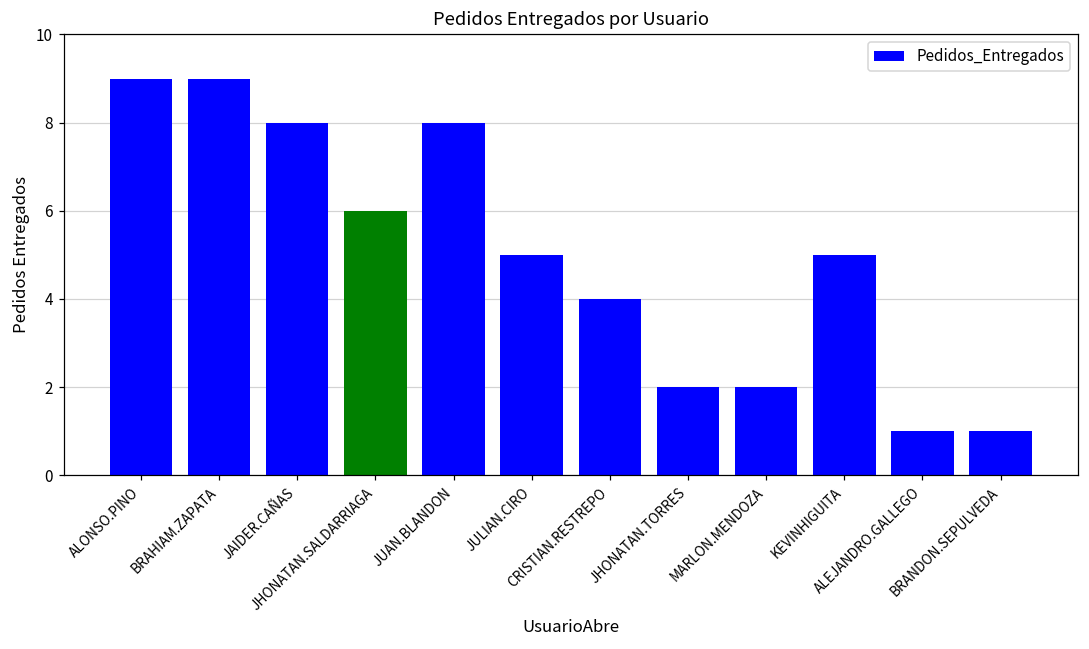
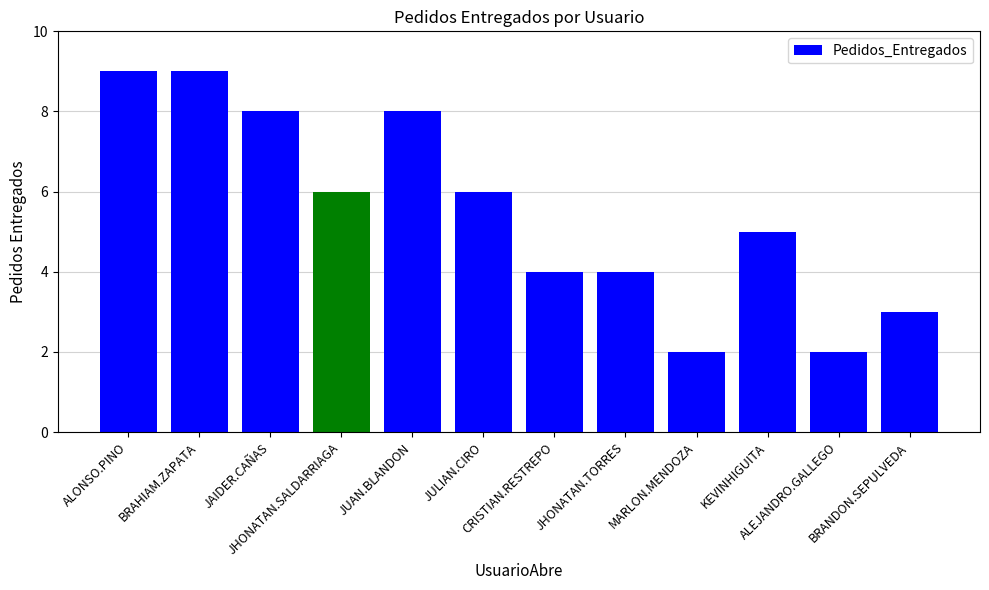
  {
    "ALONSO.PINO": 9,
    "BRAHIAM.ZAPATA": 9,
    "JAIDER.CAÑAS": 8,
    "JHONATAN.SALDARRIAGA": 6,
    "JUAN.BLANDON": 8,
-   "JULIAN.CIRO": 5,
+   "JULIAN.CIRO": 6,
    "CRISTIAN.RESTREPO": 4,
-   "JHONATAN.TORRES": 2,
+   "JHONATAN.TORRES": 4,
    "MARLON.MENDOZA": 2,
    "KEVINHIGUITA": 5,
-   "ALEJANDRO.GALLEGO": 1,
-   "BRANDON.SEPULVEDA": 1
+   "ALEJANDRO.GALLEGO": 2,
+   "BRANDON.SEPULVEDA": 3
  }
